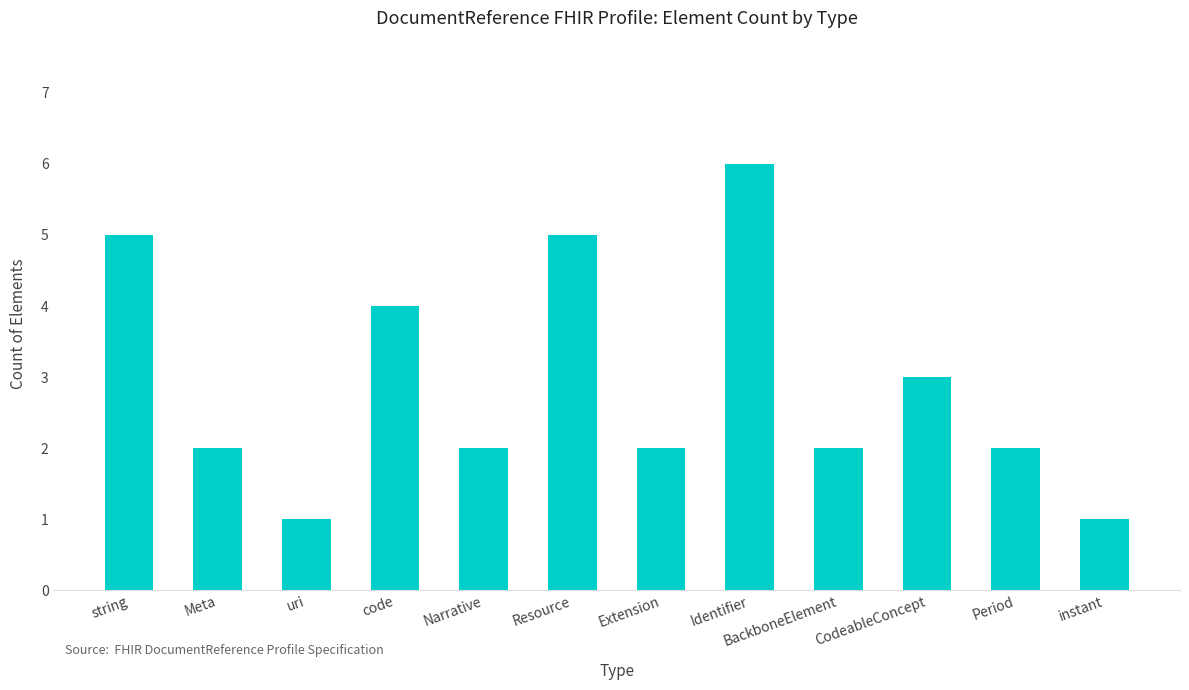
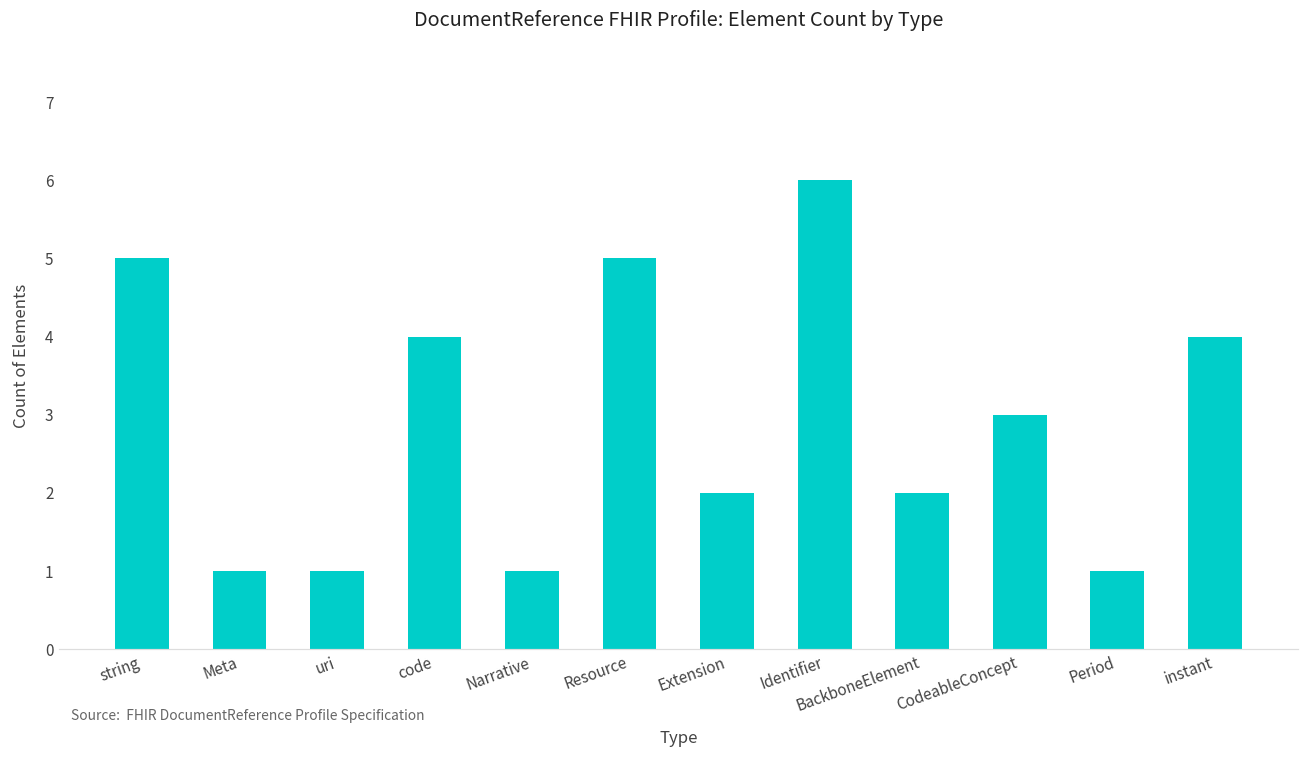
  {
    "string": 5,
-   "Meta": 2,
+   "Meta": 1,
    "uri": 1,
    "code": 4,
-   "Narrative": 2,
+   "Narrative": 1,
    "Resource": 5,
    "Extension": 2,
    "Identifier": 6,
    "BackboneElement": 2,
    "CodeableConcept": 3,
-   "Period": 2,
-   "instant": 1
+   "Period": 1,
+   "instant": 4
  }
